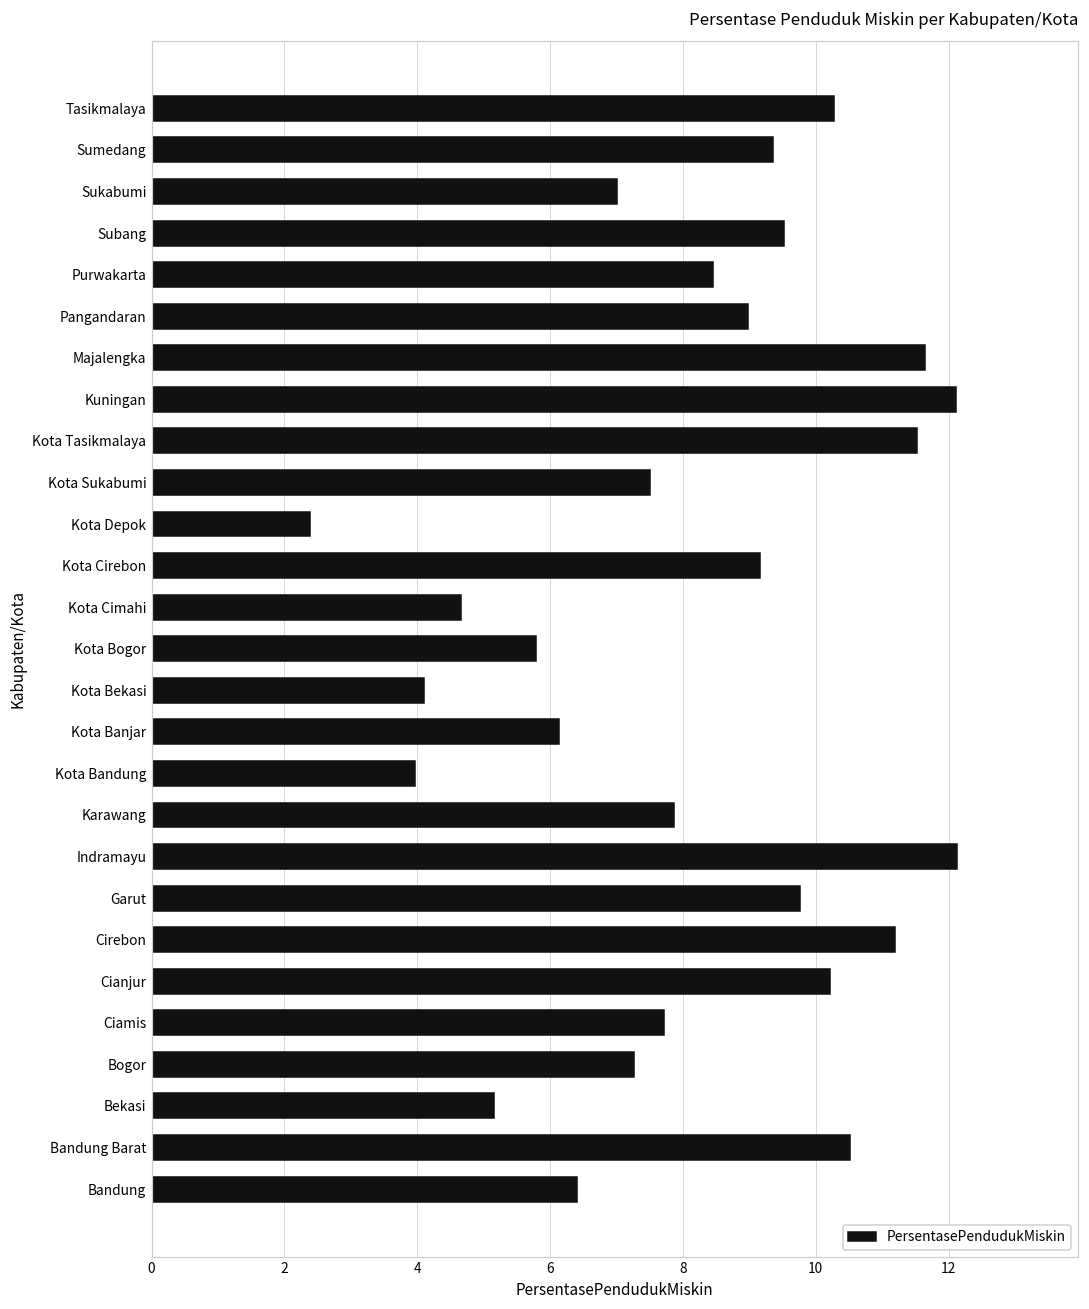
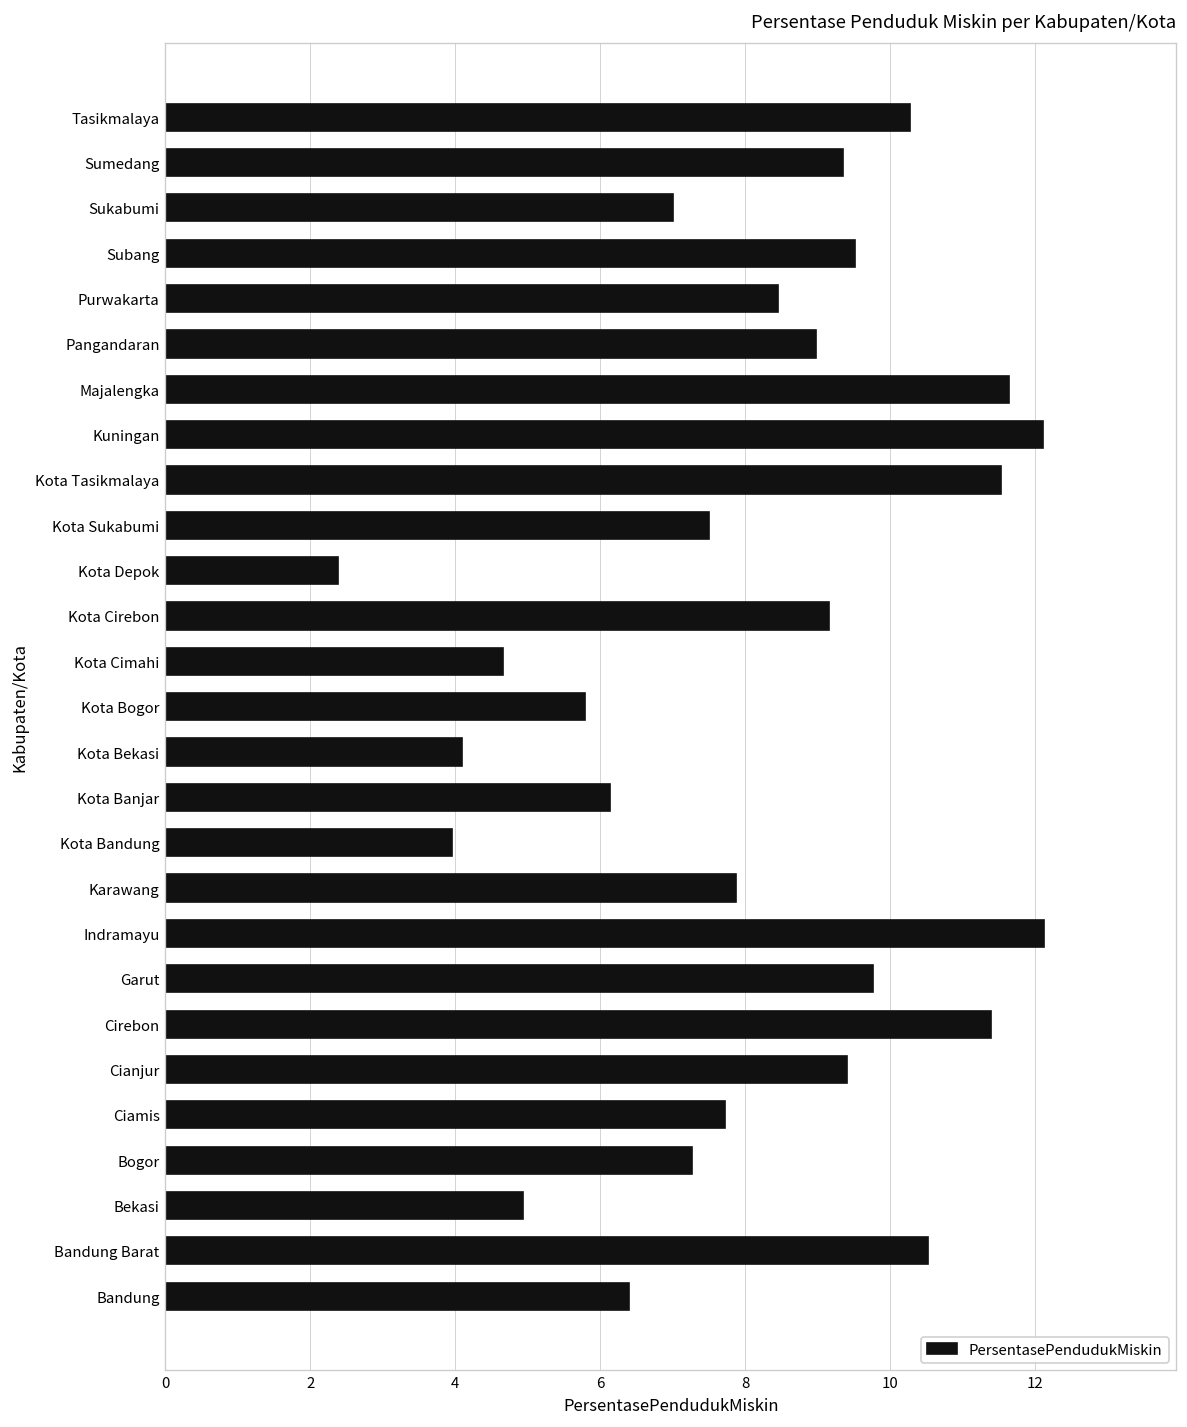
  {
    "Tasikmalaya": 10.3,
    "Sumedang": 9.4,
    "Sukabumi": 7.0,
    "Subang": 9.5,
    "Purwakarta": 8.5,
    "Pangandaran": 9.0,
    "Majalengka": 11.6,
    "Kuningan": 12.1,
    "Kota Tasikmalaya": 11.5,
    "Kota Sukabumi": 7.5,
    "Kota Depok": 2.4,
    "Kota Cirebon": 9.2,
    "Kota Cimahi": 4.7,
    "Kota Bogor": 5.8,
    "Kota Bekasi": 4.1,
    "Kota Banjar": 6.1,
    "Kota Bandung": 4.0,
    "Karawang": 7.9,
    "Indramayu": 12.1,
    "Garut": 9.8,
-   "Cirebon": 11.2,
-   "Cianjur": 10.2,
+   "Cirebon": 11.4,
+   "Cianjur": 9.4,
    "Ciamis": 7.7,
    "Bogor": 7.3,
-   "Bekasi": 5.2,
+   "Bekasi": 4.9,
    "Bandung Barat": 10.5,
    "Bandung": 6.4
  }
